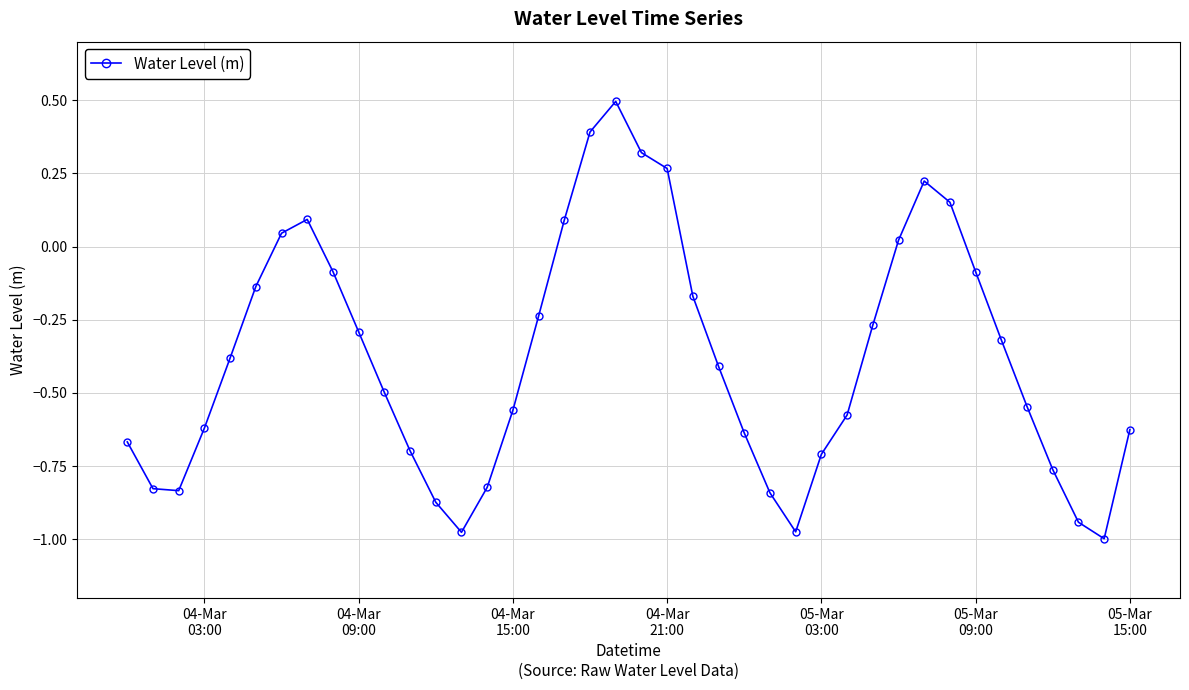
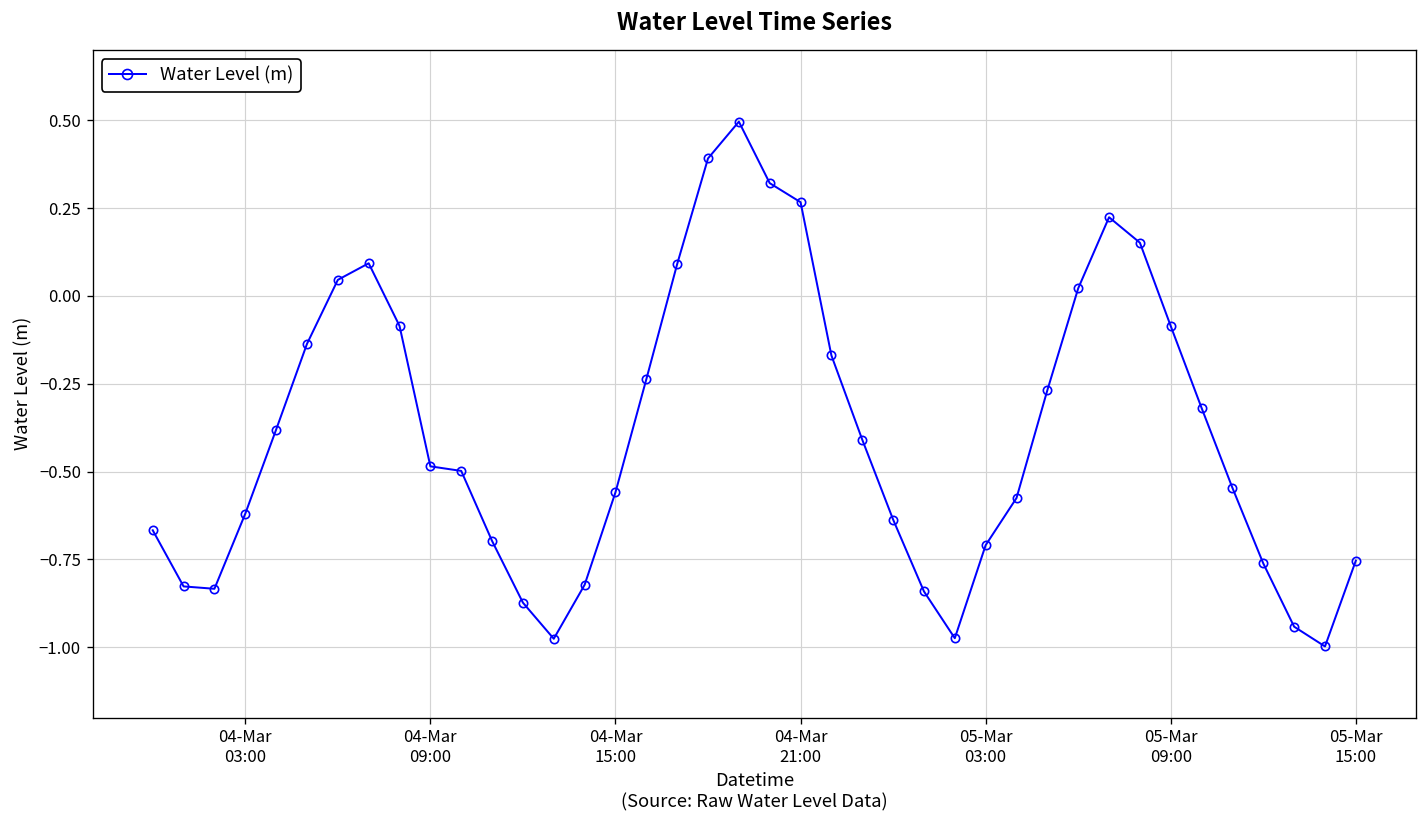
  {
    "04-Mar 03:00": -0.62,
-   "04-Mar 09:00": -0.29,
+   "04-Mar 09:00": -0.49,
    "04-Mar 15:00": -0.56,
    "04-Mar 21:00": 0.27,
    "05-Mar 03:00": -0.71,
    "05-Mar 09:00": -0.09,
-   "05-Mar 15:00": -0.63
+   "05-Mar 15:00": -0.75
  }
